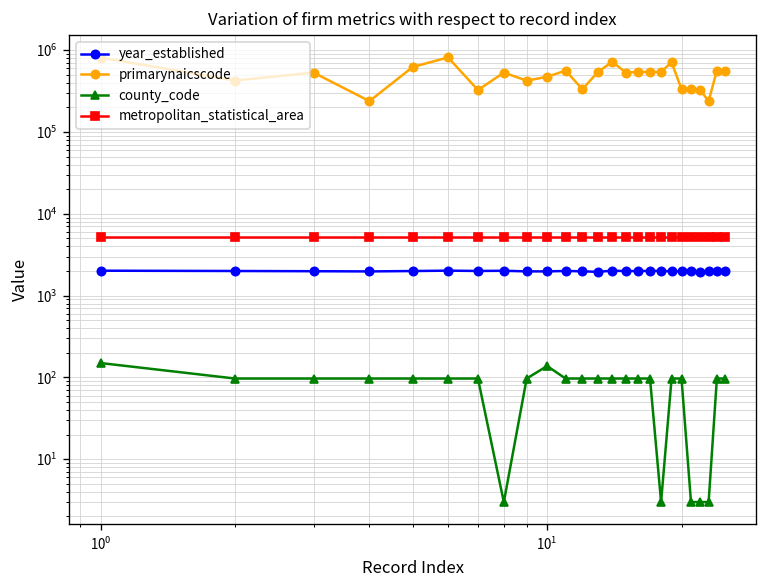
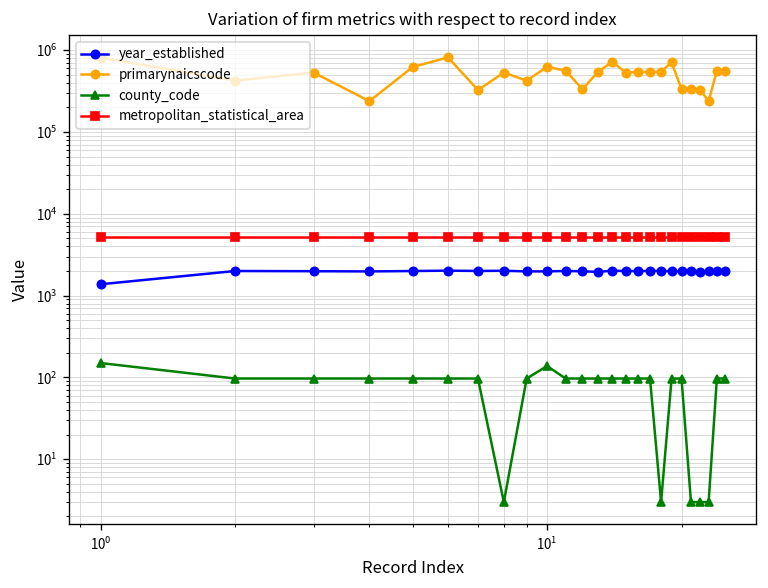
  {
    "year_established": {
-     "10^0": 2000,
+     "10^0": 1400,
      "10^1": 2000
    },
    "primarynaicscode": {
-     "10^1": 500000
+     "10^1": 600000
    },
    "county_code": {
      "10^0": 150,
      "10^1": 140
    },
    "metropolitan_statistical_area": {
      "10^0": 5000,
      "10^1": 5000
    }
  }
